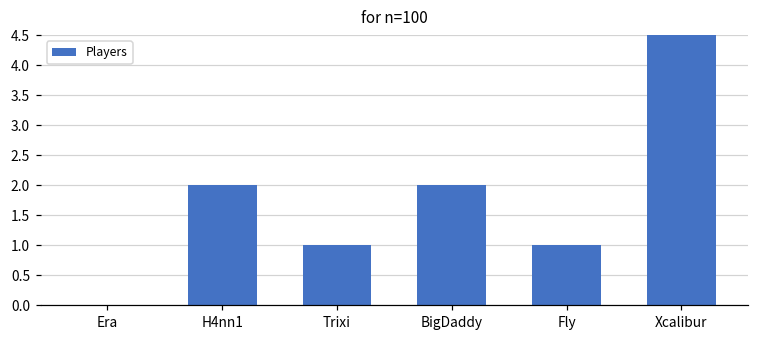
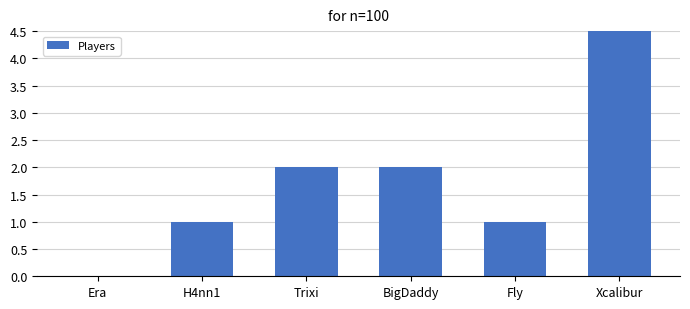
  {
    "Era": 0,
-   "H4nn1": 2,
-   "Trixi": 1,
+   "H4nn1": 1,
+   "Trixi": 2,
    "BigDaddy": 2,
    "Fly": 1
  }
